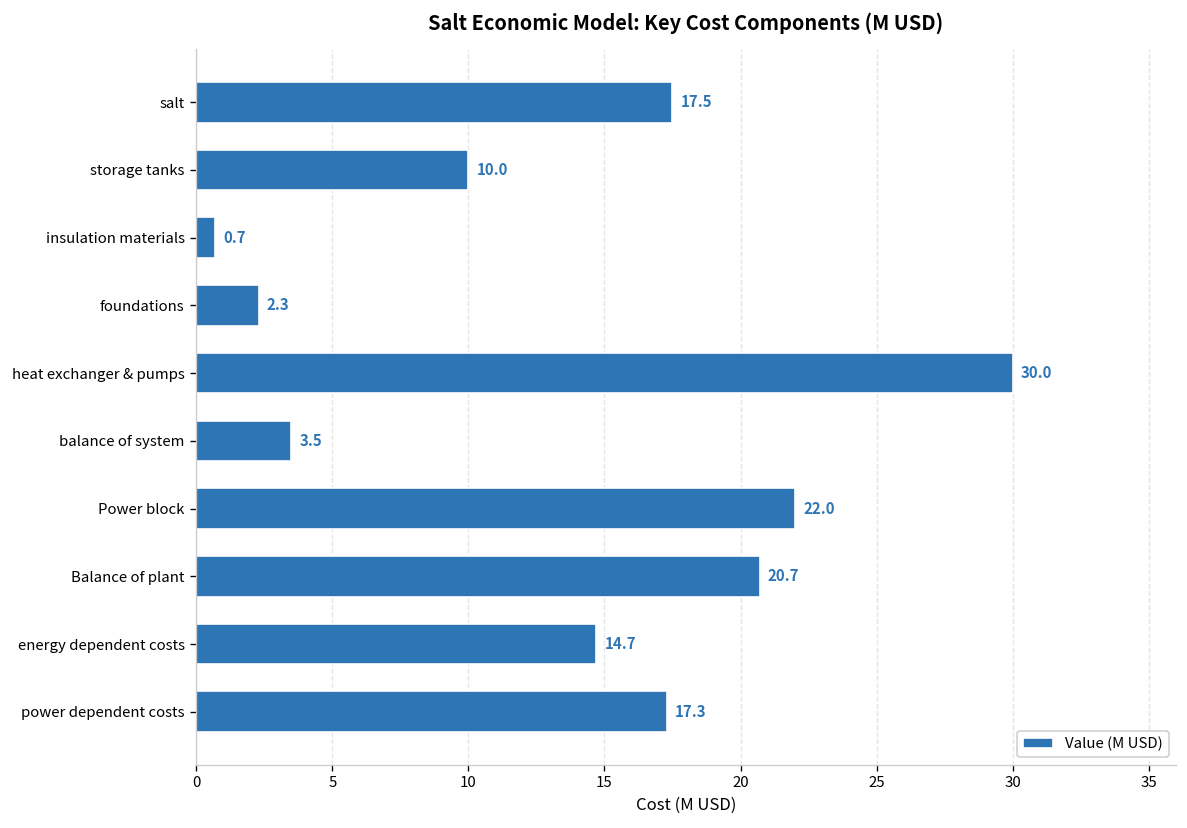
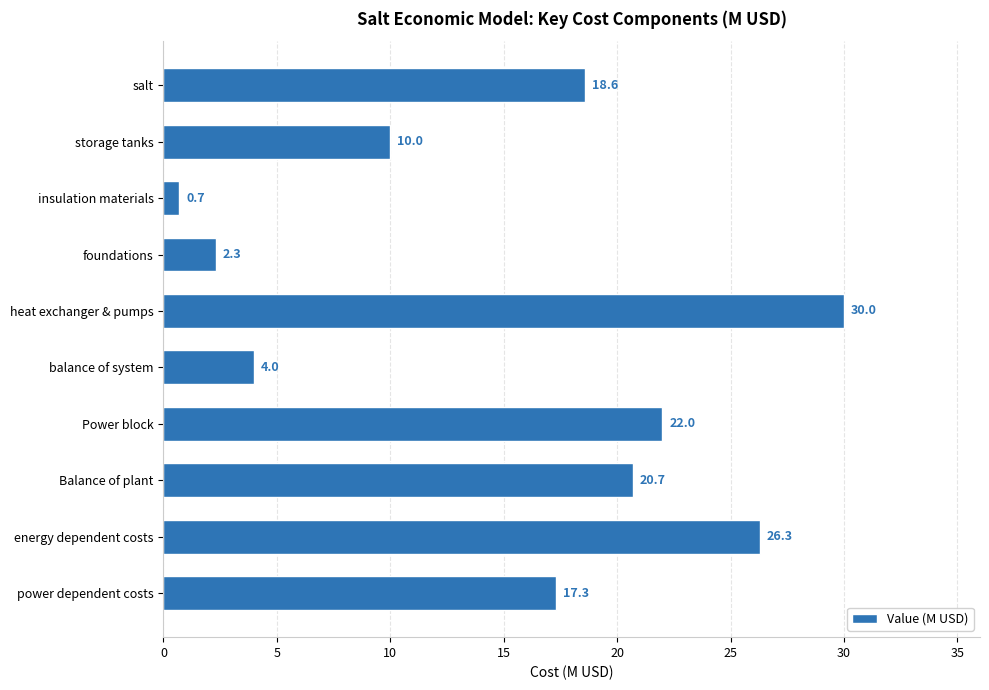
  {
-   "salt": 17.5,
+   "salt": 18.6,
    "storage tanks": 10.0,
    "insulation materials": 0.7,
    "foundations": 2.3,
    "heat exchanger & pumps": 30.0,
-   "balance of system": 3.5,
+   "balance of system": 4.0,
    "Power block": 22.0,
    "Balance of plant": 20.7,
-   "energy dependent costs": 14.7,
+   "energy dependent costs": 26.3,
    "power dependent costs": 17.3
  }
